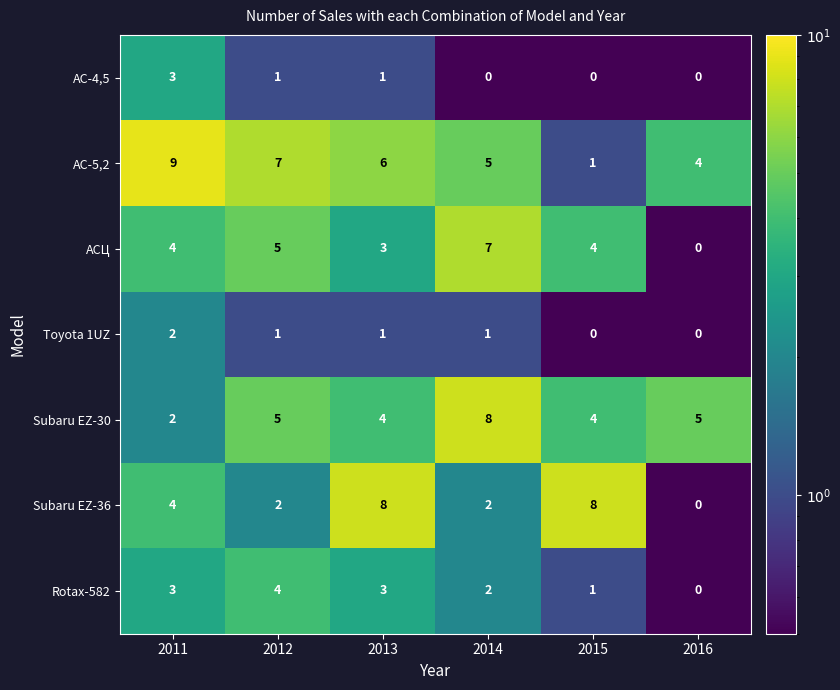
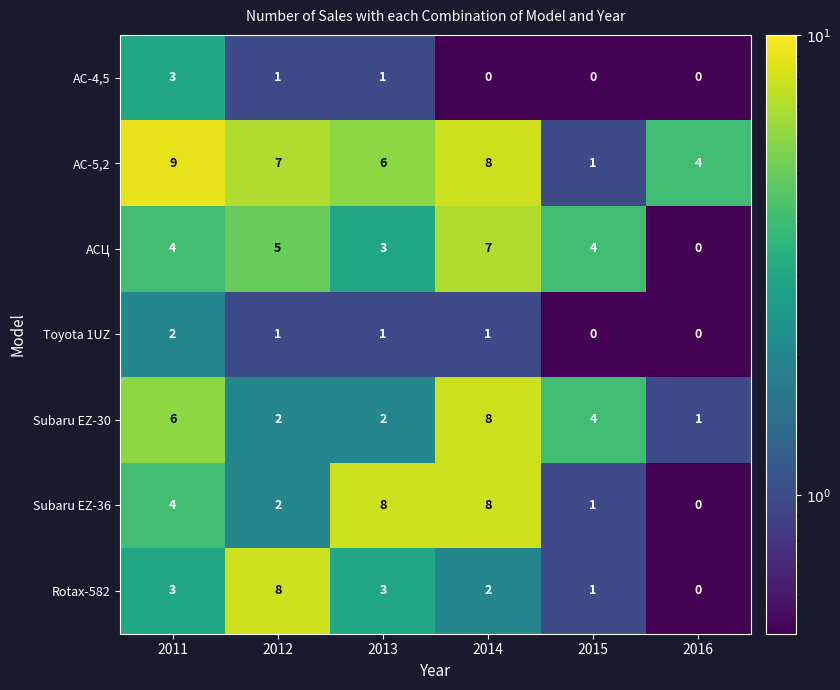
  {
    "АС-4,5": {
      "2011": 3,
      "2012": 1,
      "2013": 1,
      "2014": 0,
      "2015": 0,
      "2016": 0
    },
    "АС-5,2": {
      "2011": 9,
      "2012": 7,
      "2013": 6,
-     "2014": 5,
+     "2014": 8,
      "2015": 1,
      "2016": 4
    },
    "АСЦ": {
      "2011": 4,
      "2012": 5,
      "2013": 3,
      "2014": 7,
      "2015": 4,
      "2016": 0
    },
    "Toyota 1UZ": {
      "2011": 2,
      "2012": 1,
      "2013": 1,
      "2014": 1,
      "2015": 0,
      "2016": 0
    },
    "Subaru EZ-30": {
-     "2011": 2,
-     "2012": 5,
-     "2013": 4,
+     "2011": 6,
+     "2012": 2,
+     "2013": 2,
      "2014": 8,
      "2015": 4,
-     "2016": 5
+     "2016": 1
    },
    "Subaru EZ-36": {
      "2011": 4,
      "2012": 2,
      "2013": 8,
-     "2014": 2,
-     "2015": 8,
+     "2014": 8,
+     "2015": 1,
      "2016": 0
    },
    "Rotax-582": {
      "2011": 3,
-     "2012": 4,
+     "2012": 8,
      "2013": 3,
      "2014": 2,
      "2015": 1,
      "2016": 0
    }
  }
